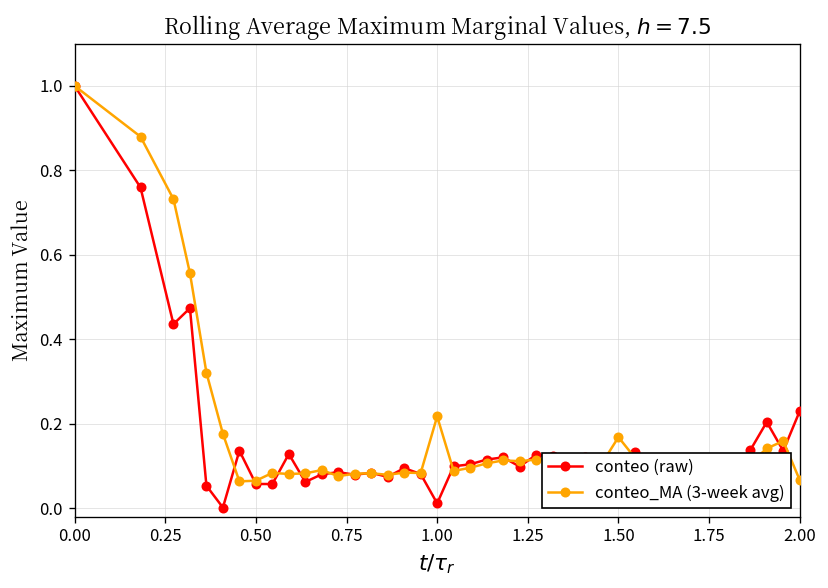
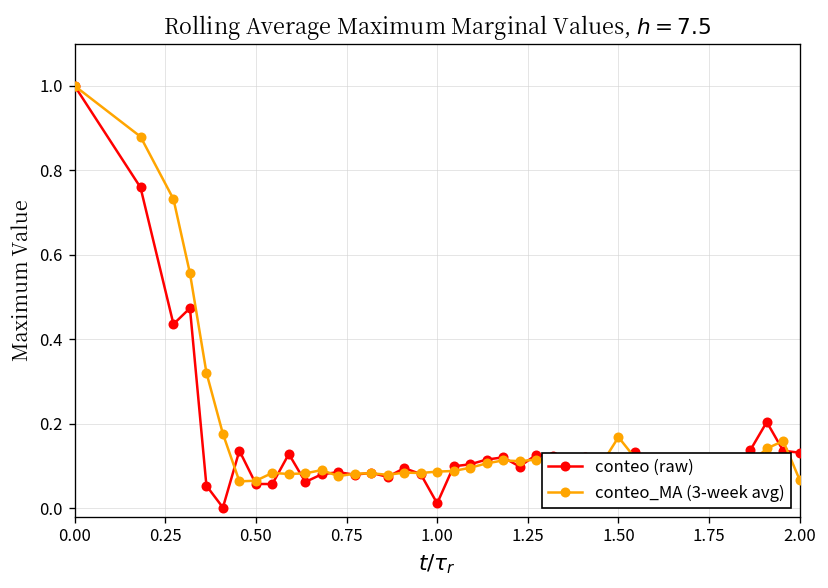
  {
    "conteo (raw)": {
      "0.50": 0.06,
      "1.00": 0.01,
-     "2.00": 0.23
+     "2.00": 0.13
    },
    "conteo_MA (3-week avg)": {
      "0.50": 0.07,
-     "1.00": 0.22,
+     "1.00": 0.09,
      "1.50": 0.17,
      "2.00": 0.07
    }
  }
